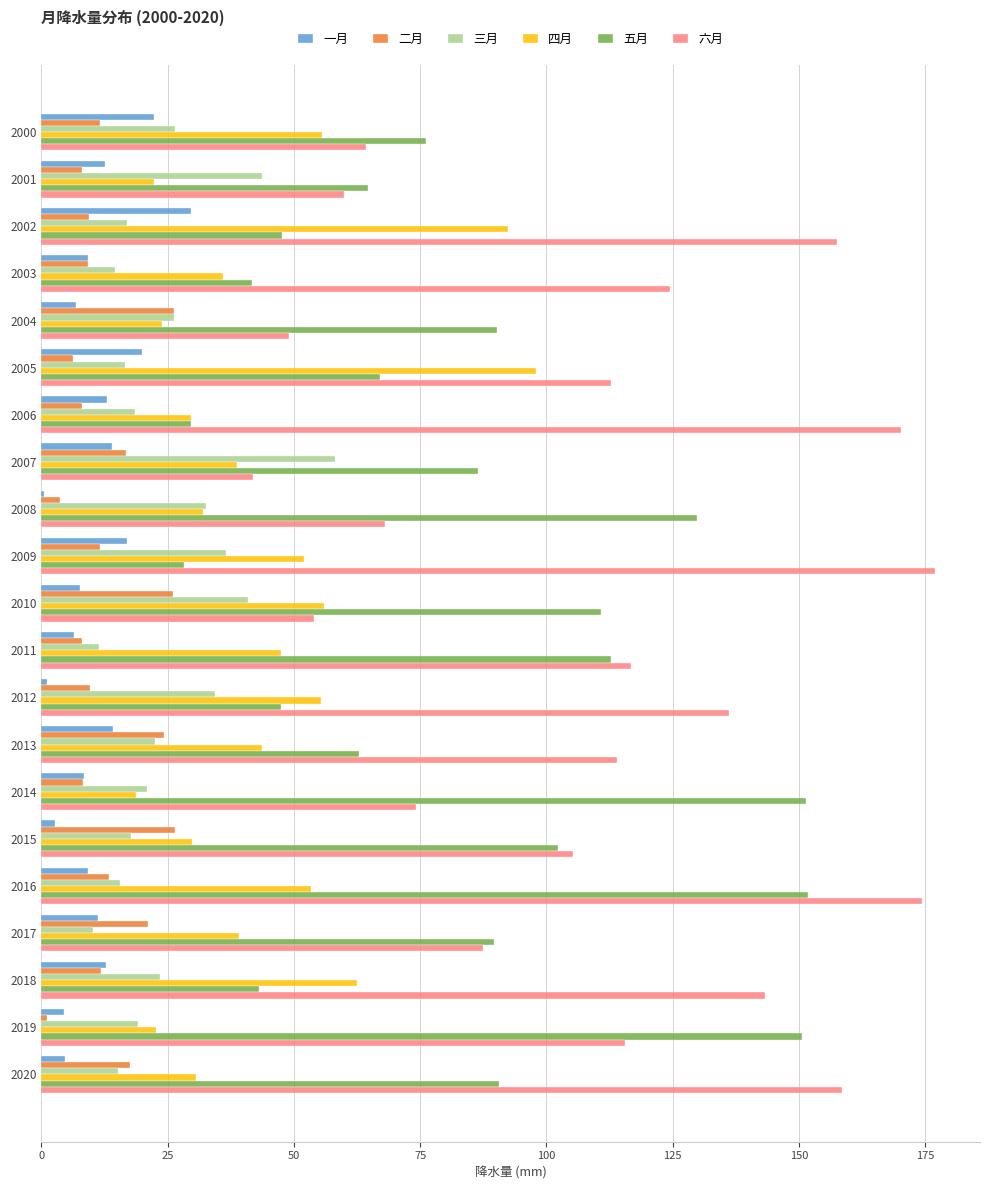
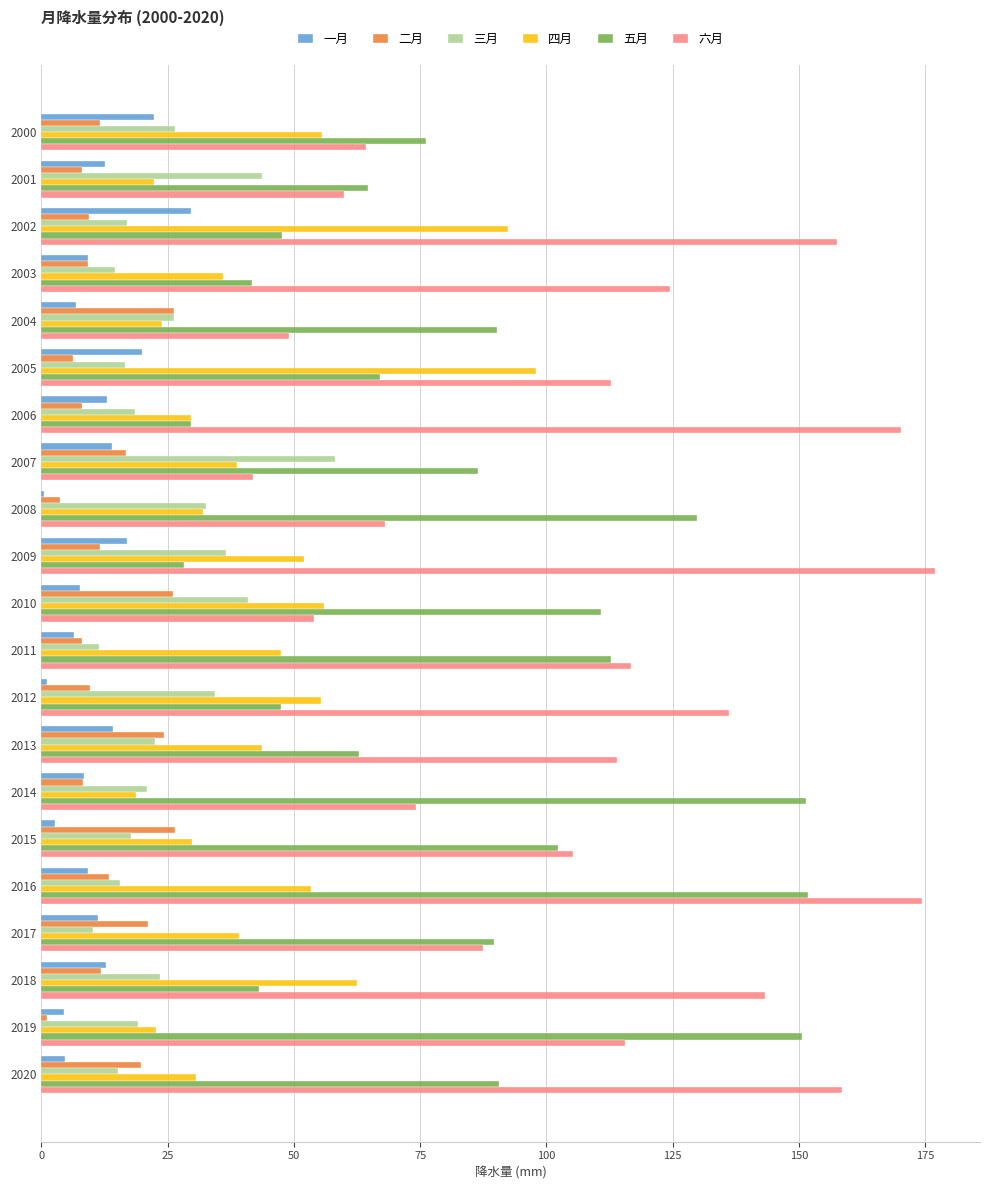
  {
    "一月": {
      "2000": 22,
      "2001": 13,
      "2002": 30,
      "2003": 9,
      "2004": 7,
      "2005": 20,
      "2006": 13,
      "2007": 14,
      "2009": 17,
      "2010": 8,
      "2011": 6,
      "2012": 1,
      "2013": 14,
      "2014": 8,
      "2015": 3,
      "2016": 9,
      "2017": 11,
      "2018": 13,
      "2019": 4,
      "2020": 5
    },
    "二月": {
      "2000": 12,
      "2001": 8,
      "2002": 9,
      "2003": 9,
      "2004": 26,
      "2005": 6,
      "2006": 8,
      "2007": 17,
      "2008": 4,
      "2009": 12,
      "2010": 26,
      "2011": 8,
      "2012": 10,
      "2013": 24,
      "2014": 8,
      "2015": 26,
      "2016": 13,
      "2017": 21,
      "2018": 12,
      "2019": 1,
-     "2020": 17
+     "2020": 20
    },
    "三月": {
      "2000": 26,
      "2001": 44,
      "2002": 17,
      "2003": 15,
      "2004": 26,
      "2005": 17,
      "2006": 19,
      "2007": 58,
      "2008": 33,
      "2009": 37,
      "2010": 41,
      "2011": 11,
      "2012": 34,
      "2013": 23,
      "2014": 21,
      "2015": 18,
      "2016": 16,
      "2017": 10,
      "2018": 23,
      "2019": 19,
      "2020": 15
    },
    "四月": {
      "2000": 55,
      "2001": 22,
      "2002": 92,
      "2003": 36,
      "2004": 24,
      "2005": 98,
      "2006": 30,
      "2007": 39,
      "2008": 32,
      "2009": 52,
      "2010": 56,
      "2011": 47,
      "2012": 55,
      "2013": 44,
      "2014": 19,
      "2015": 30,
      "2016": 53,
      "2017": 39,
      "2018": 63,
      "2019": 23,
      "2020": 31
    },
    "五月": {
      "2000": 76,
      "2001": 65,
      "2002": 48,
      "2003": 42,
      "2004": 90,
      "2005": 67,
      "2006": 30,
      "2007": 87,
      "2008": 130,
      "2009": 28,
      "2010": 111,
      "2011": 113,
      "2012": 47,
      "2013": 63,
      "2014": 151,
      "2015": 102,
      "2016": 152,
      "2017": 90,
      "2018": 43,
      "2019": 151,
      "2020": 91
    },
    "六月": {
      "2000": 64,
      "2001": 60,
      "2002": 157,
      "2003": 125,
      "2004": 49,
      "2005": 113,
      "2006": 170,
      "2007": 42,
      "2008": 68,
      "2009": 177,
      "2010": 54,
      "2011": 117,
      "2012": 136,
      "2013": 114,
      "2014": 74,
      "2015": 105,
      "2016": 174,
      "2017": 87,
      "2018": 143,
      "2019": 116,
      "2020": 158
    }
  }
